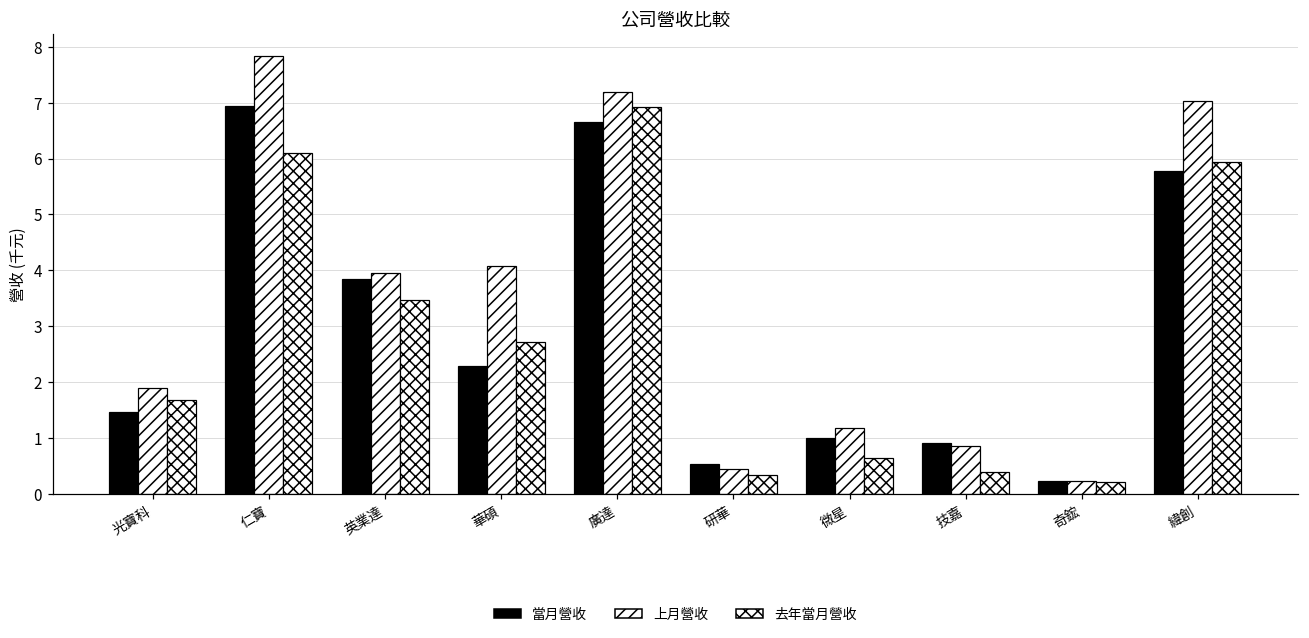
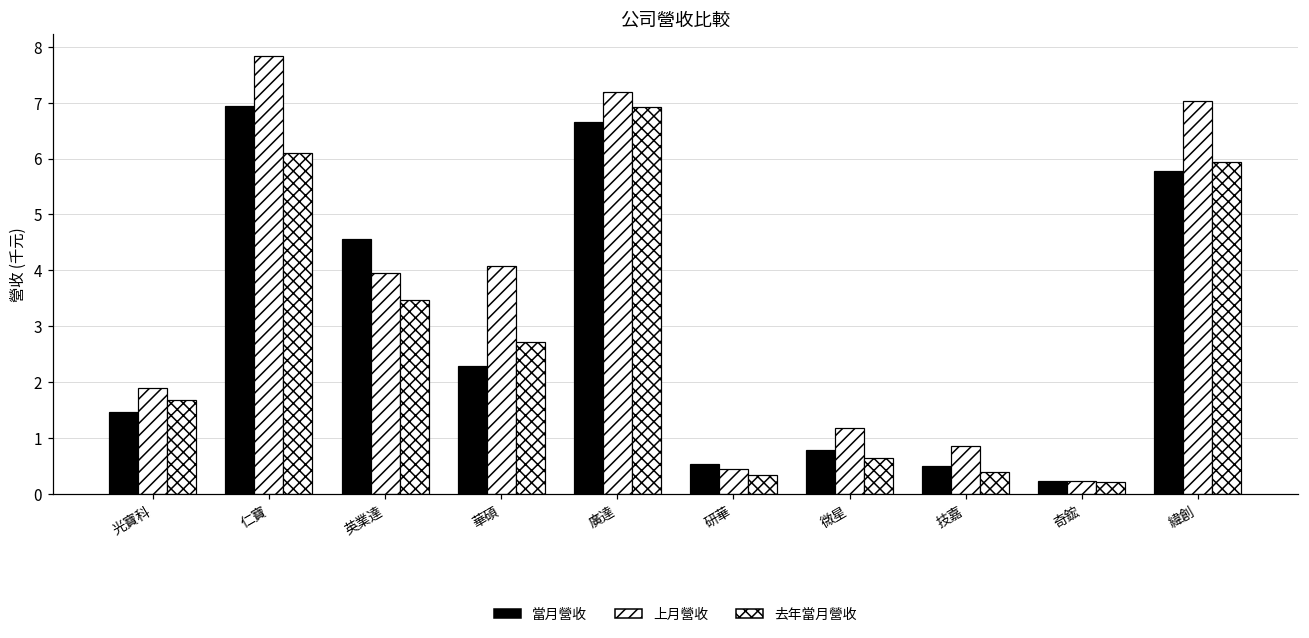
  {
    "當月營收": {
      "光寶科": 1.5,
      "仁寶": 6.9,
-     "英業達": 3.8,
+     "英業達": 4.6,
      "華碩": 2.3,
      "廣達": 6.6,
      "研華": 0.5,
-     "微星": 1.0,
-     "技嘉": 0.9,
+     "微星": 0.8,
+     "技嘉": 0.5,
      "奇鋐": 0.2,
      "緯創": 5.8
    }
  }
